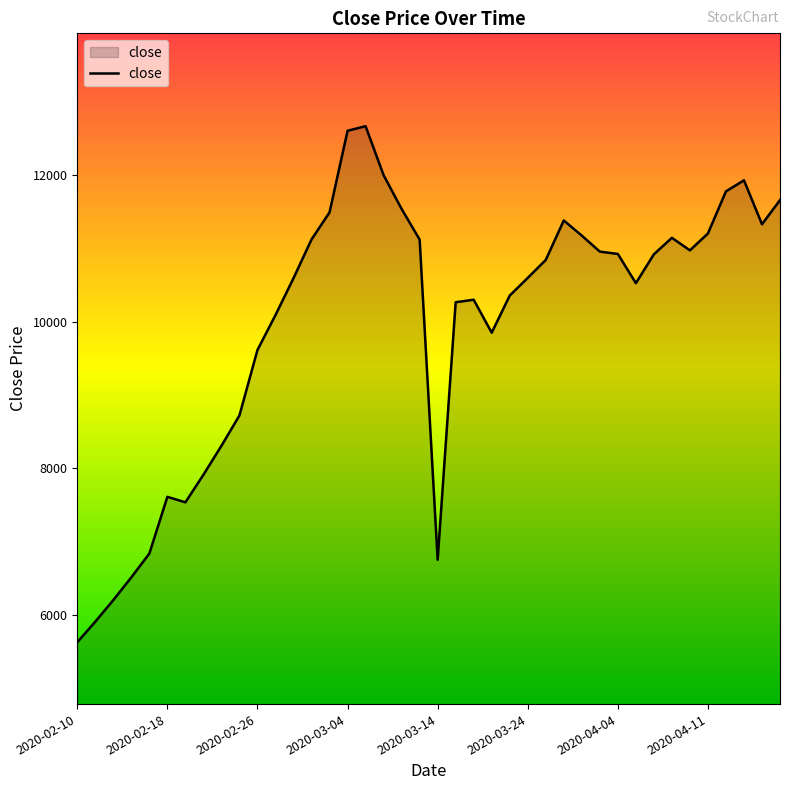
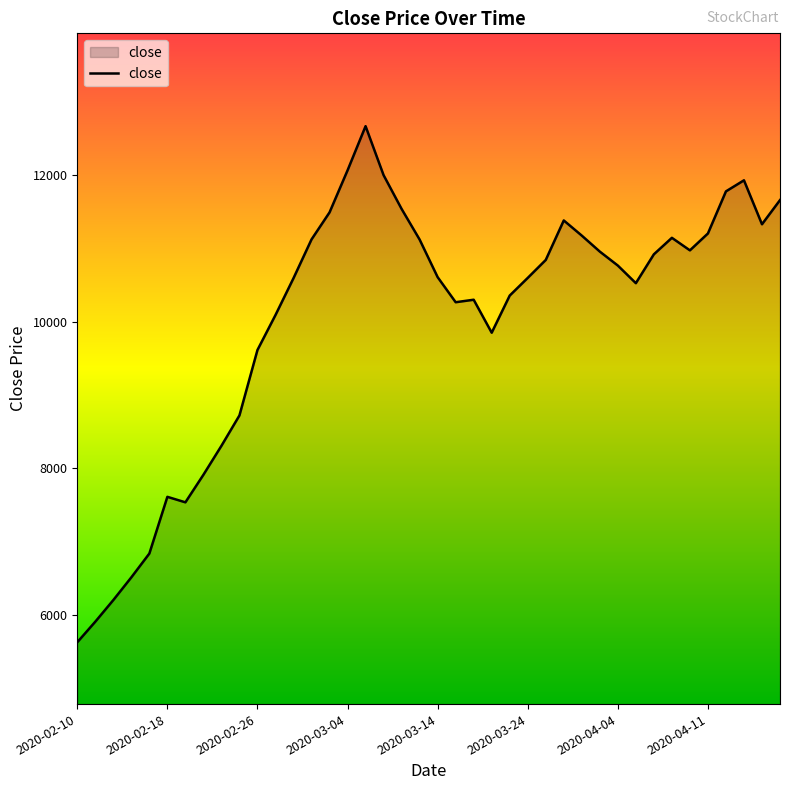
  {
    "2020-02-10": 5600,
    "2020-02-18": 7600,
    "2020-02-26": 9600,
-   "2020-03-04": 12600,
-   "2020-03-14": 6800,
+   "2020-03-04": 12100,
+   "2020-03-14": 10600,
    "2020-03-24": 10600,
-   "2020-04-04": 10900,
+   "2020-04-04": 10800,
    "2020-04-11": 11200
  }
